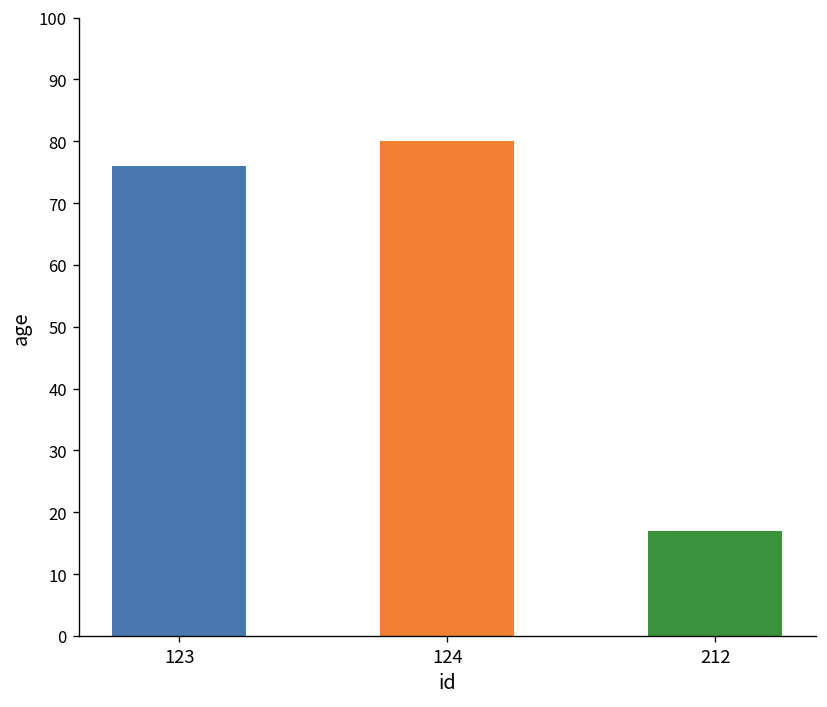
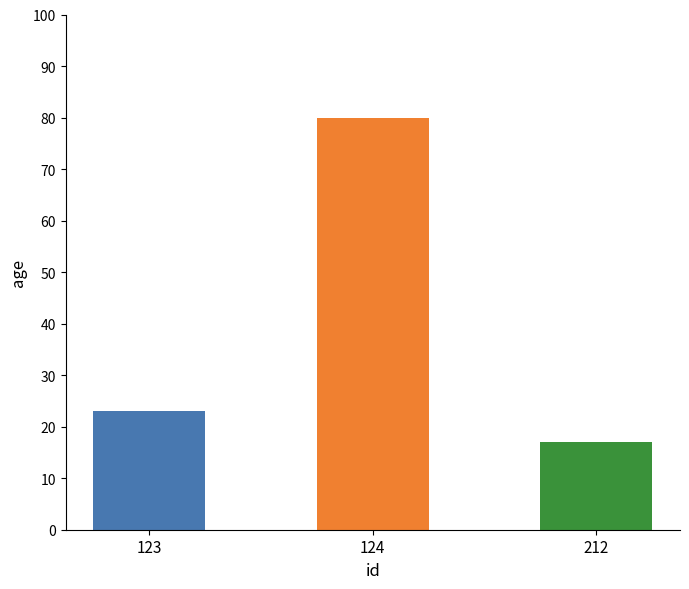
  {
-   "123": 76,
+   "123": 23,
    "124": 80,
    "212": 17
  }
